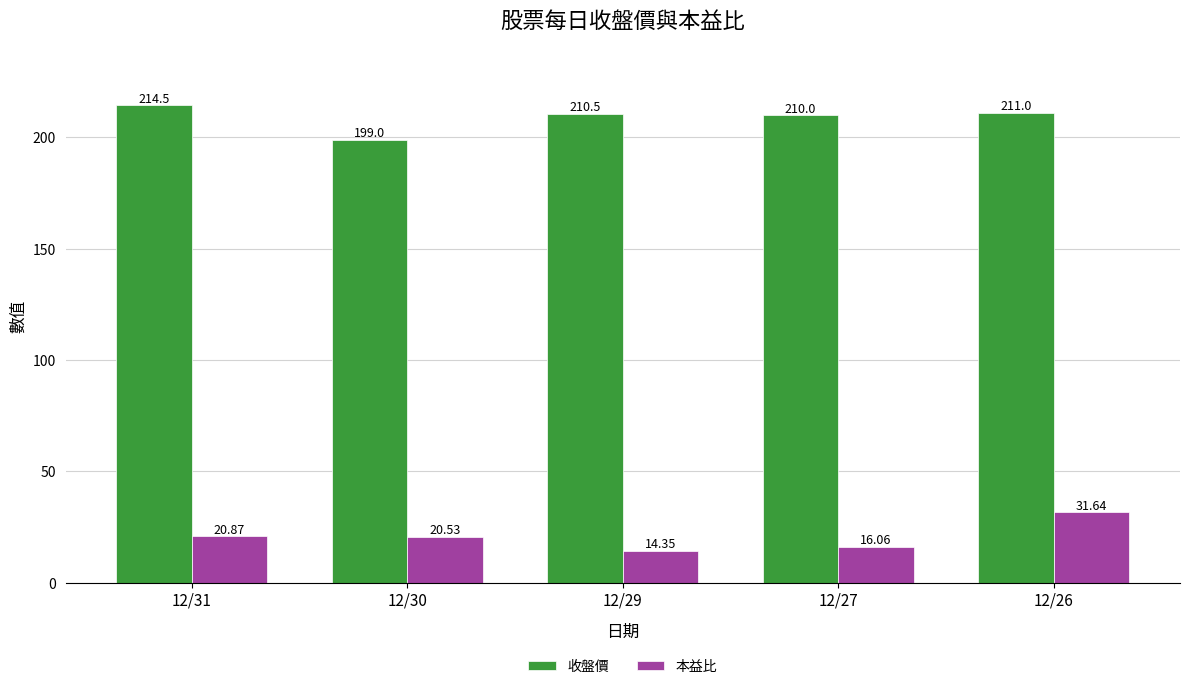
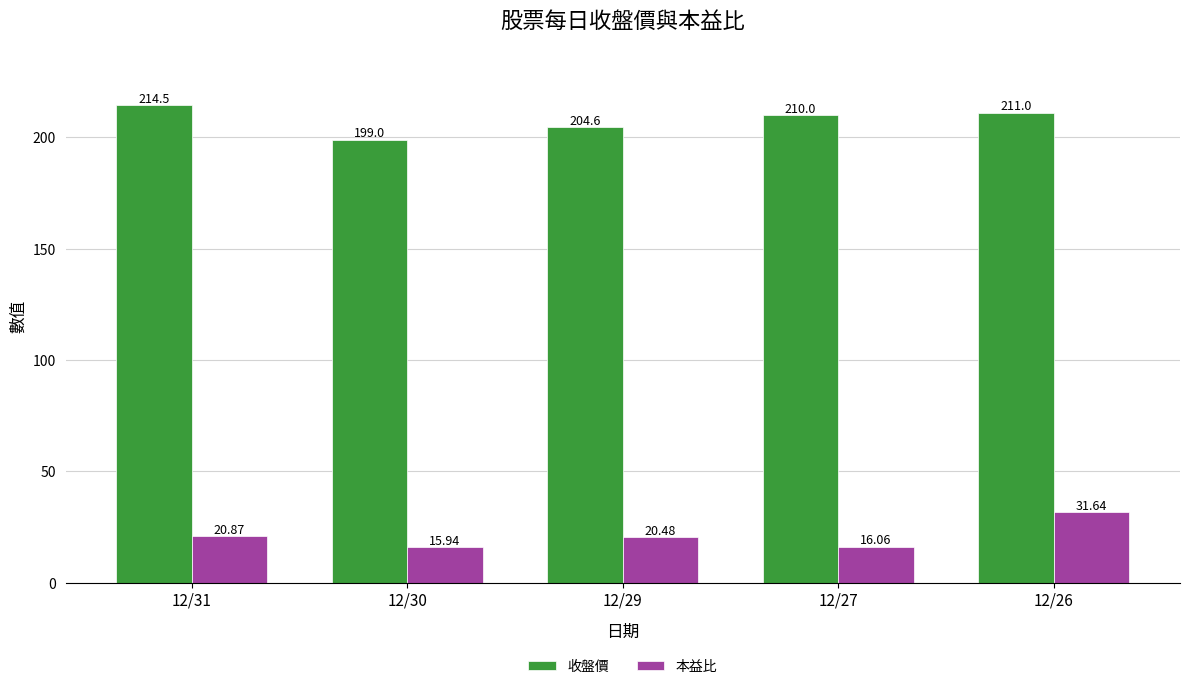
  {
    "收盤價": {
      "12/31": 214.5,
      "12/30": 199.0,
-     "12/29": 210.5,
+     "12/29": 204.6,
      "12/27": 210.0,
      "12/26": 211.0
    },
    "本益比": {
      "12/31": 20.87,
-     "12/30": 20.53,
-     "12/29": 14.35,
+     "12/30": 15.94,
+     "12/29": 20.48,
      "12/27": 16.06,
      "12/26": 31.64
    }
  }
